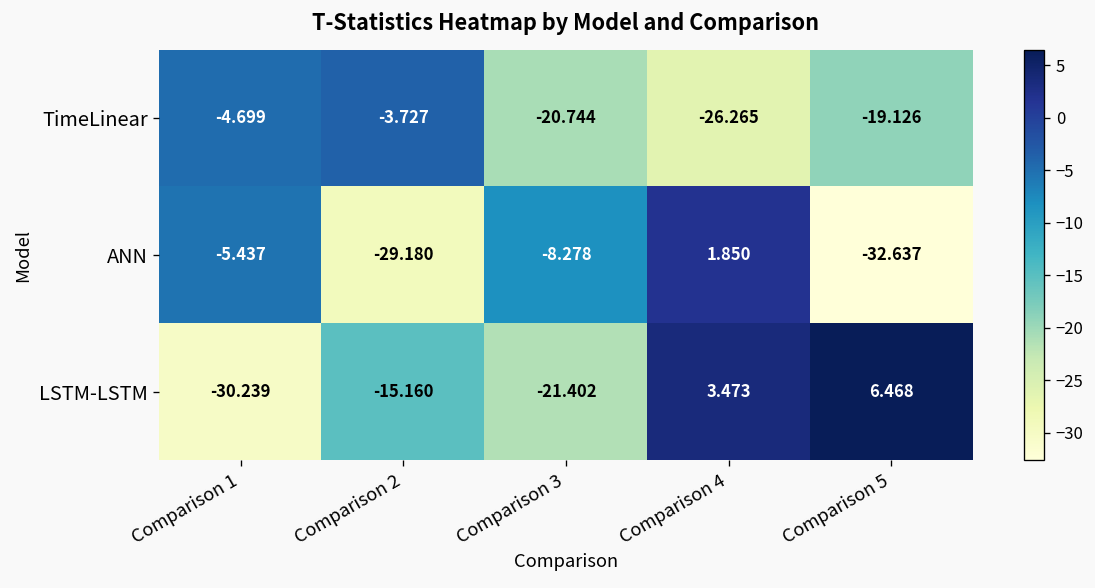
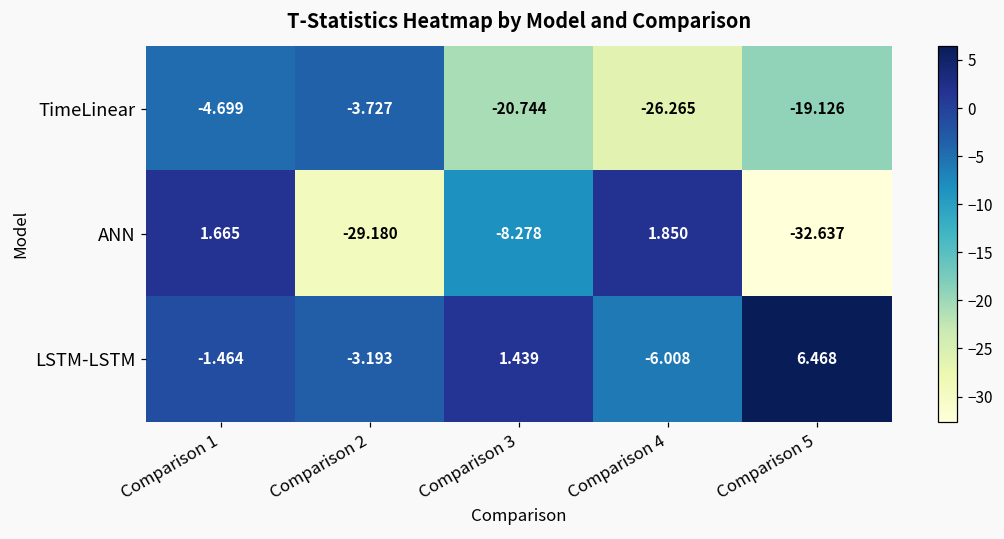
  {
    "TimeLinear": {
      "Comparison 1": -4.699,
      "Comparison 2": -3.727,
      "Comparison 3": -20.744,
      "Comparison 4": -26.265,
      "Comparison 5": -19.126
    },
    "ANN": {
-     "Comparison 1": -5.437,
+     "Comparison 1": 1.665,
      "Comparison 2": -29.180,
      "Comparison 3": -8.278,
      "Comparison 4": 1.850,
      "Comparison 5": -32.637
    },
    "LSTM-LSTM": {
-     "Comparison 1": -30.239,
-     "Comparison 2": -15.160,
-     "Comparison 3": -21.402,
-     "Comparison 4": 3.473,
+     "Comparison 1": -1.464,
+     "Comparison 2": -3.193,
+     "Comparison 3": 1.439,
+     "Comparison 4": -6.008,
      "Comparison 5": 6.468
    }
  }
